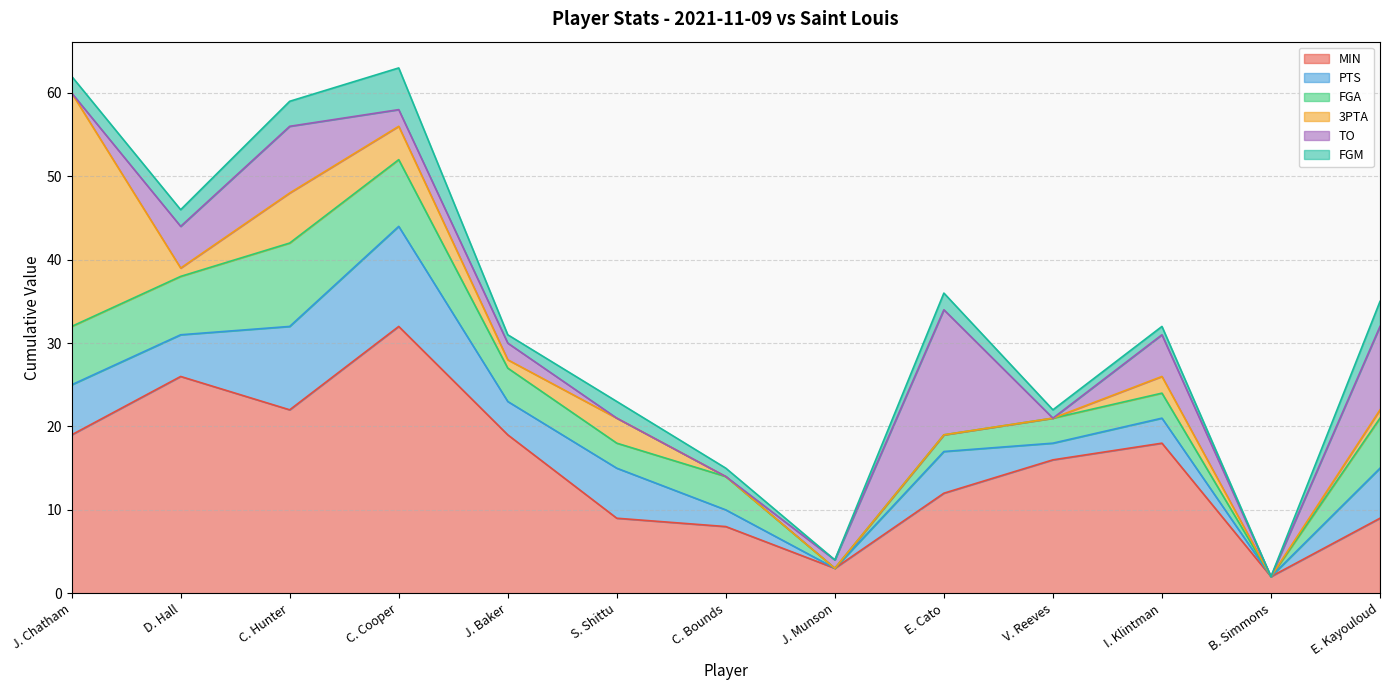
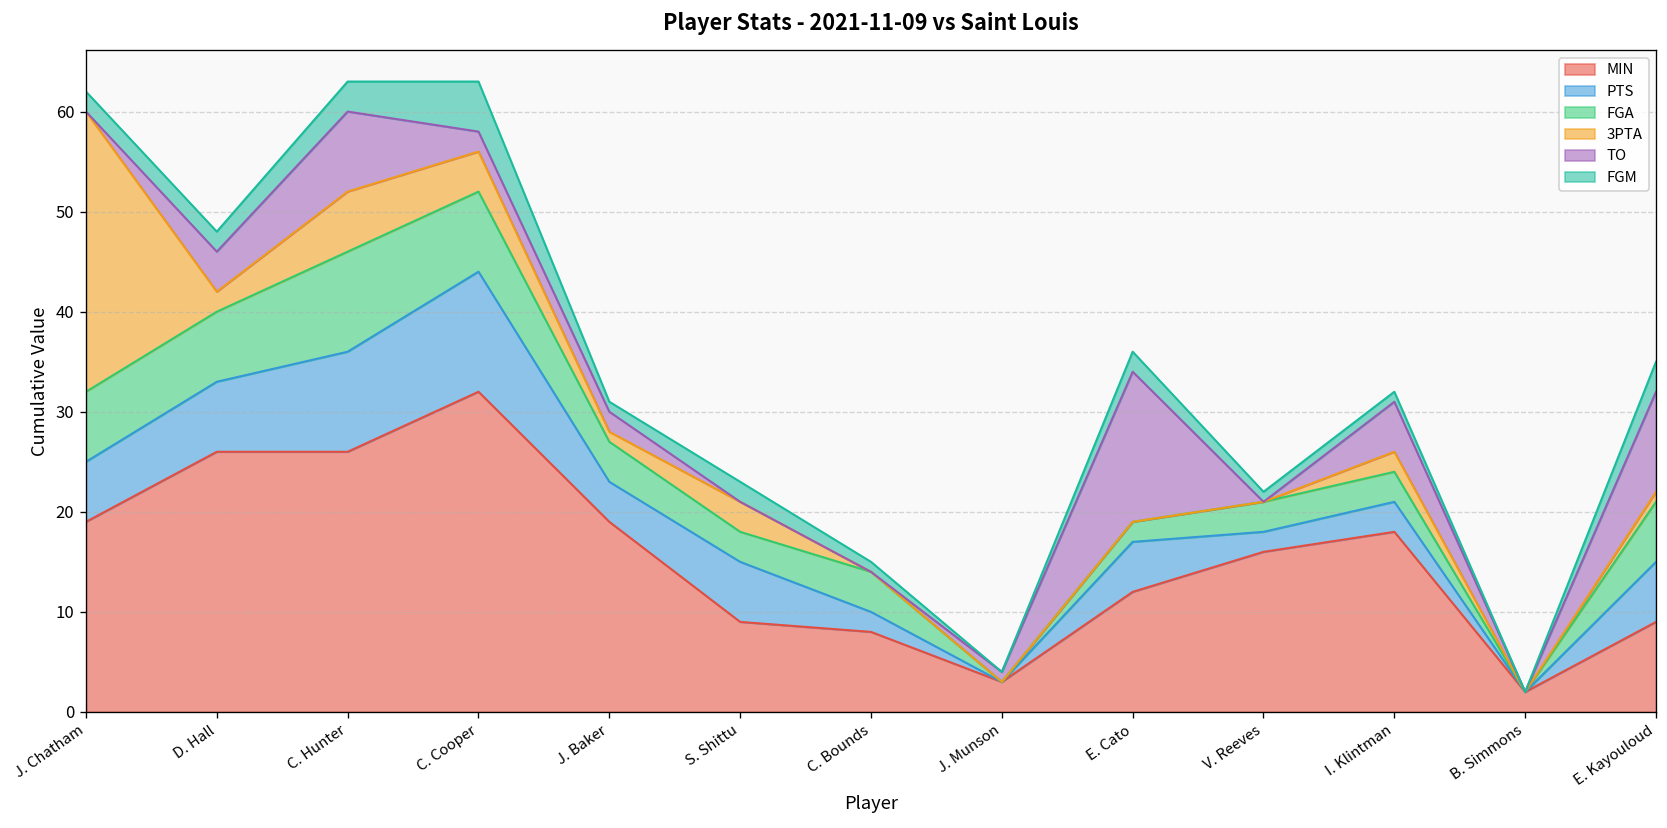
  {
    "MIN": {
      "J. Chatham": 19,
      "D. Hall": 26,
-     "C. Hunter": 22,
+     "C. Hunter": 26,
      "C. Cooper": 32,
      "J. Baker": 19,
      "S. Shittu": 9,
      "C. Bounds": 8,
      "E. Cato": 12,
      "V. Reeves": 16,
      "I. Klintman": 18,
      "E. Kayouloud": 9
    },
    "PTS": {
      "J. Chatham": 6,
-     "D. Hall": 5,
+     "D. Hall": 7,
      "C. Hunter": 10,
      "C. Cooper": 12,
      "J. Baker": 4,
      "S. Shittu": 6,
      "C. Bounds": 2,
      "E. Cato": 5,
      "V. Reeves": 2,
      "I. Klintman": 3,
      "E. Kayouloud": 6
    },
    "3PTA": {
-     "D. Hall": 1,
+     "D. Hall": 2,
      "C. Hunter": 6,
      "C. Cooper": 4,
      "J. Baker": 1,
      "I. Klintman": 2,
      "E. Kayouloud": 1
    },
    "TO": {
-     "D. Hall": 5,
+     "D. Hall": 4,
      "C. Hunter": 8,
      "C. Cooper": 2,
      "J. Baker": 2,
      "E. Cato": 15,
      "I. Klintman": 5,
      "E. Kayouloud": 10
    }
  }
